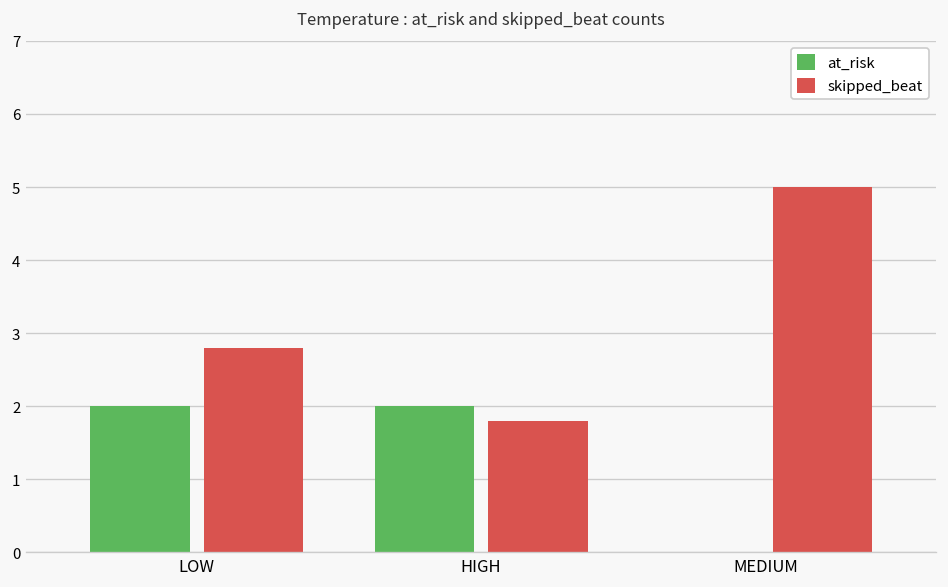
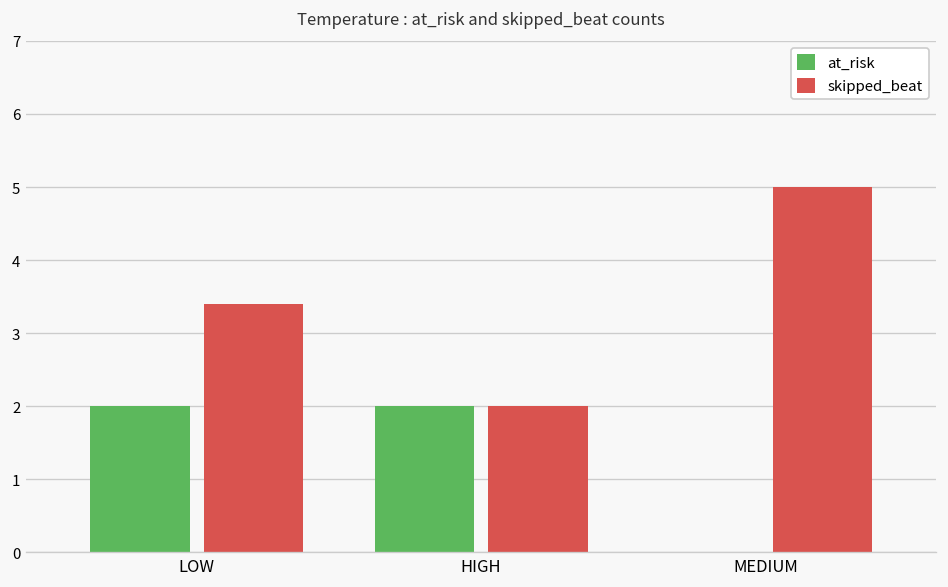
  {
    "at_risk": {
      "LOW": 2.0,
      "HIGH": 2.0,
      "MEDIUM": 0.0
    },
    "skipped_beat": {
-     "LOW": 2.8,
-     "HIGH": 1.8,
+     "LOW": 3.4,
+     "HIGH": 2.0,
      "MEDIUM": 5.0
    }
  }
